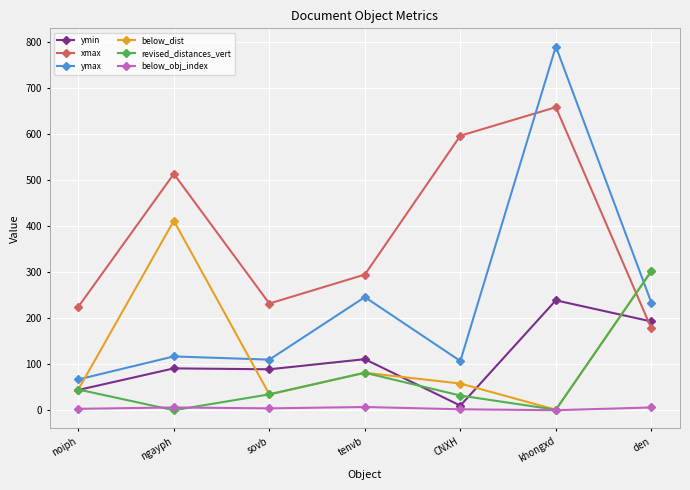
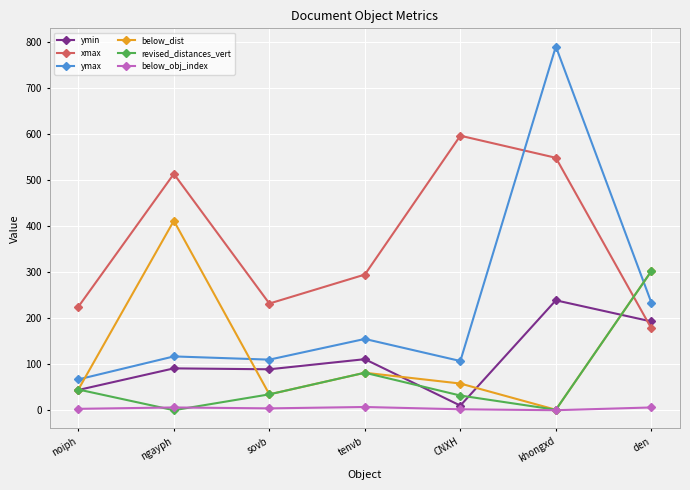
  {
    "ymin": {
      "ngayph": 90,
      "sovb": 90,
      "tenvb": 110,
      "CNXH": 10,
      "khongxd": 240,
      "den": 190
    },
    "xmax": {
      "noiph": 220,
      "ngayph": 510,
      "sovb": 230,
      "tenvb": 290,
      "CNXH": 600,
-     "khongxd": 660,
+     "khongxd": 550,
      "den": 180
    },
    "ymax": {
      "noiph": 70,
      "ngayph": 120,
      "sovb": 110,
-     "tenvb": 250,
+     "tenvb": 150,
      "CNXH": 110,
      "khongxd": 790,
      "den": 230
    },
    "below_dist": {
      "ngayph": 410,
      "CNXH": 60
    },
    "revised_distances_vert": {
      "ngayph": 0,
      "CNXH": 30
    },
    "below_obj_index": {
      "noiph": 0,
      "ngayph": 10,
      "sovb": 0,
      "tenvb": 10,
      "CNXH": 0,
      "den": 10
    }
  }
